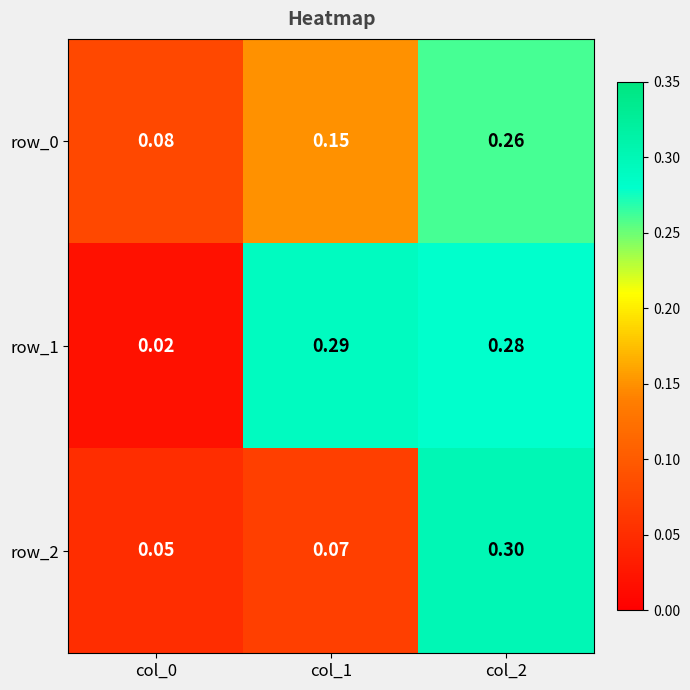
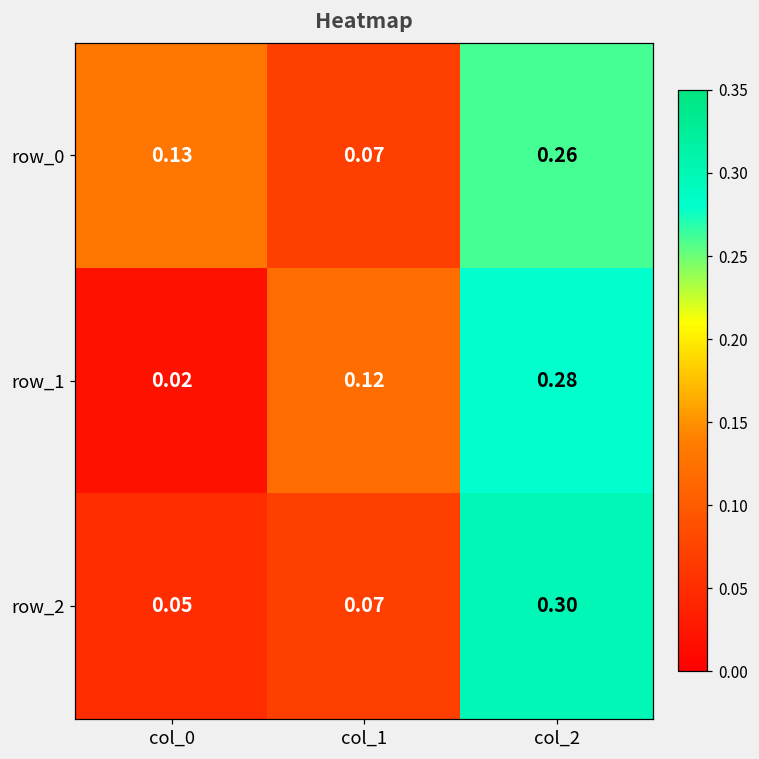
  {
    "row_0": {
-     "col_0": 0.08,
-     "col_1": 0.15,
+     "col_0": 0.13,
+     "col_1": 0.07,
      "col_2": 0.26
    },
    "row_1": {
      "col_0": 0.02,
-     "col_1": 0.29,
+     "col_1": 0.12,
      "col_2": 0.28
    },
    "row_2": {
      "col_0": 0.05,
      "col_1": 0.07,
      "col_2": 0.30
    }
  }
